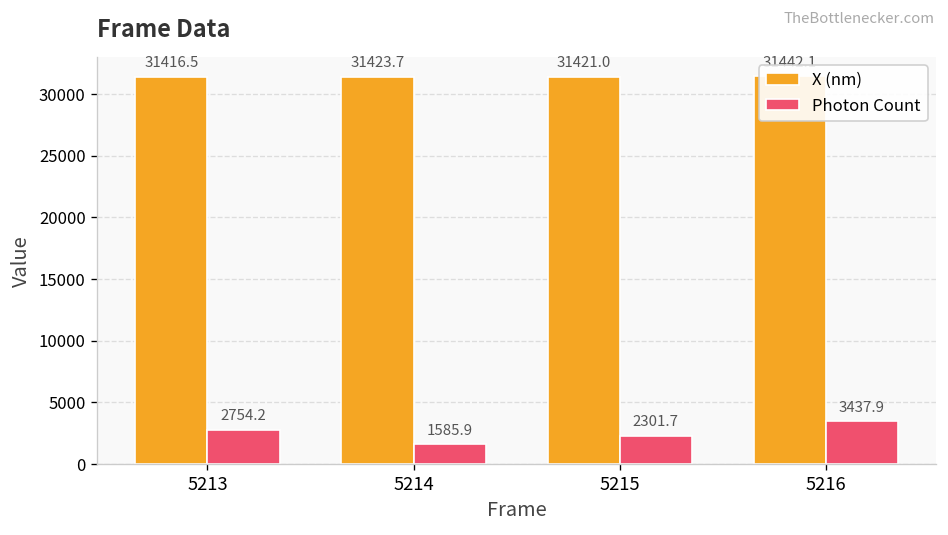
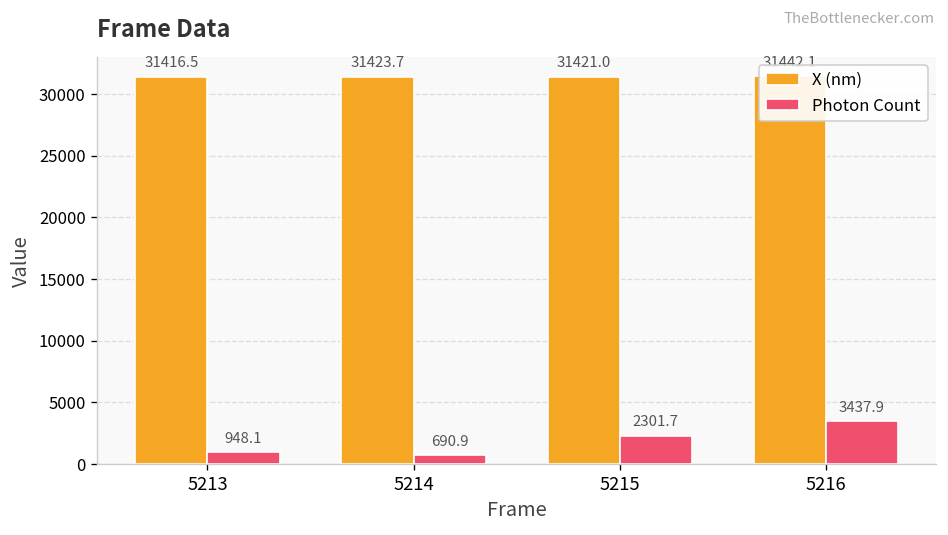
  {
    "X (nm)": {
      "5213": 31416.5,
      "5214": 31423.7,
      "5215": 31421.0
    },
    "Photon Count": {
-     "5213": 2754.2,
-     "5214": 1585.9,
+     "5213": 948.1,
+     "5214": 690.9,
      "5215": 2301.7,
      "5216": 3437.9
    }
  }
